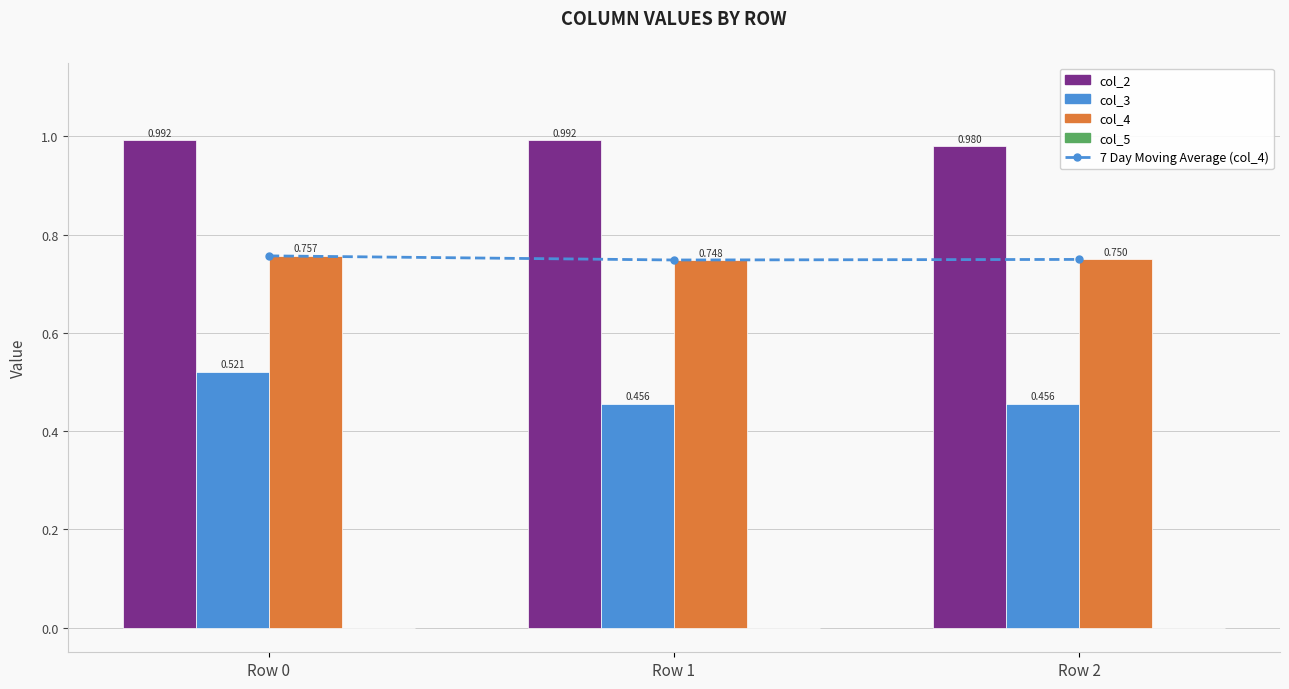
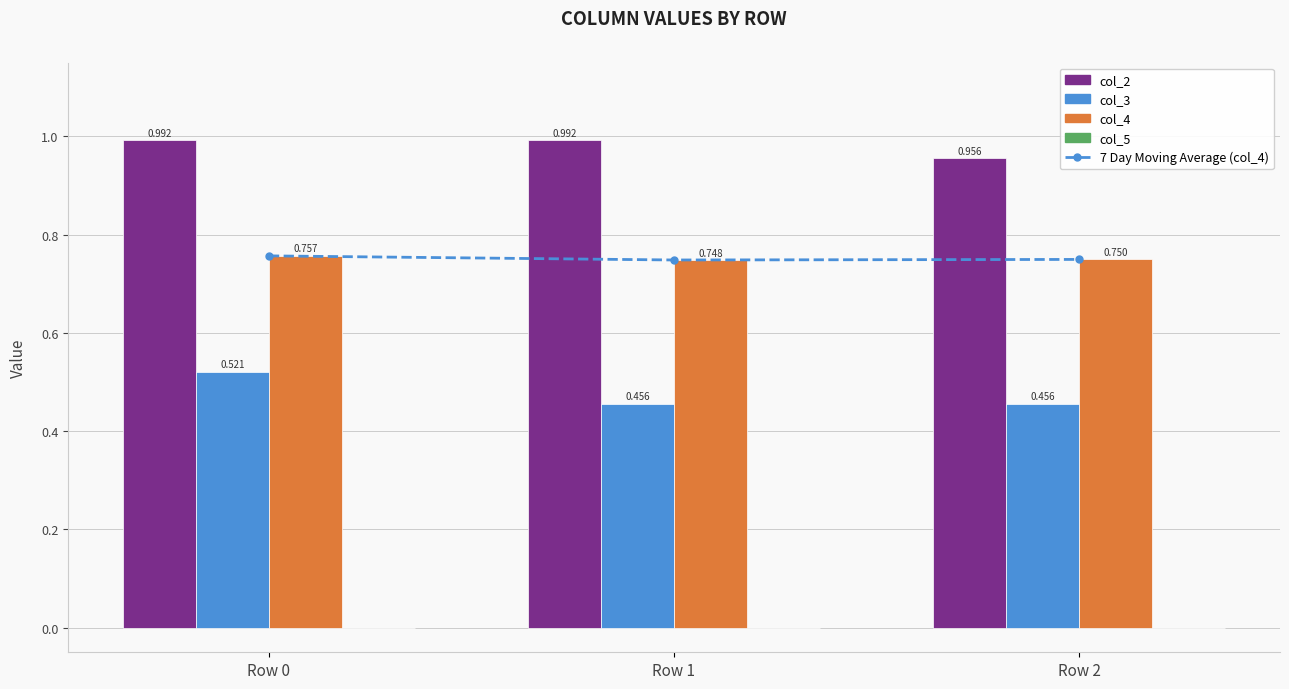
  {
    "col_2": {
      "Row 0": 0.992,
      "Row 1": 0.992,
-     "Row 2": 0.980
+     "Row 2": 0.956
    },
    "col_4": {
      "Row 0": 0.757,
      "Row 1": 0.748,
      "Row 2": 0.750
    },
    "col_5": {
      "Row 0": 0.00,
      "Row 1": 0.00,
      "Row 2": 0.00
    }
  }
